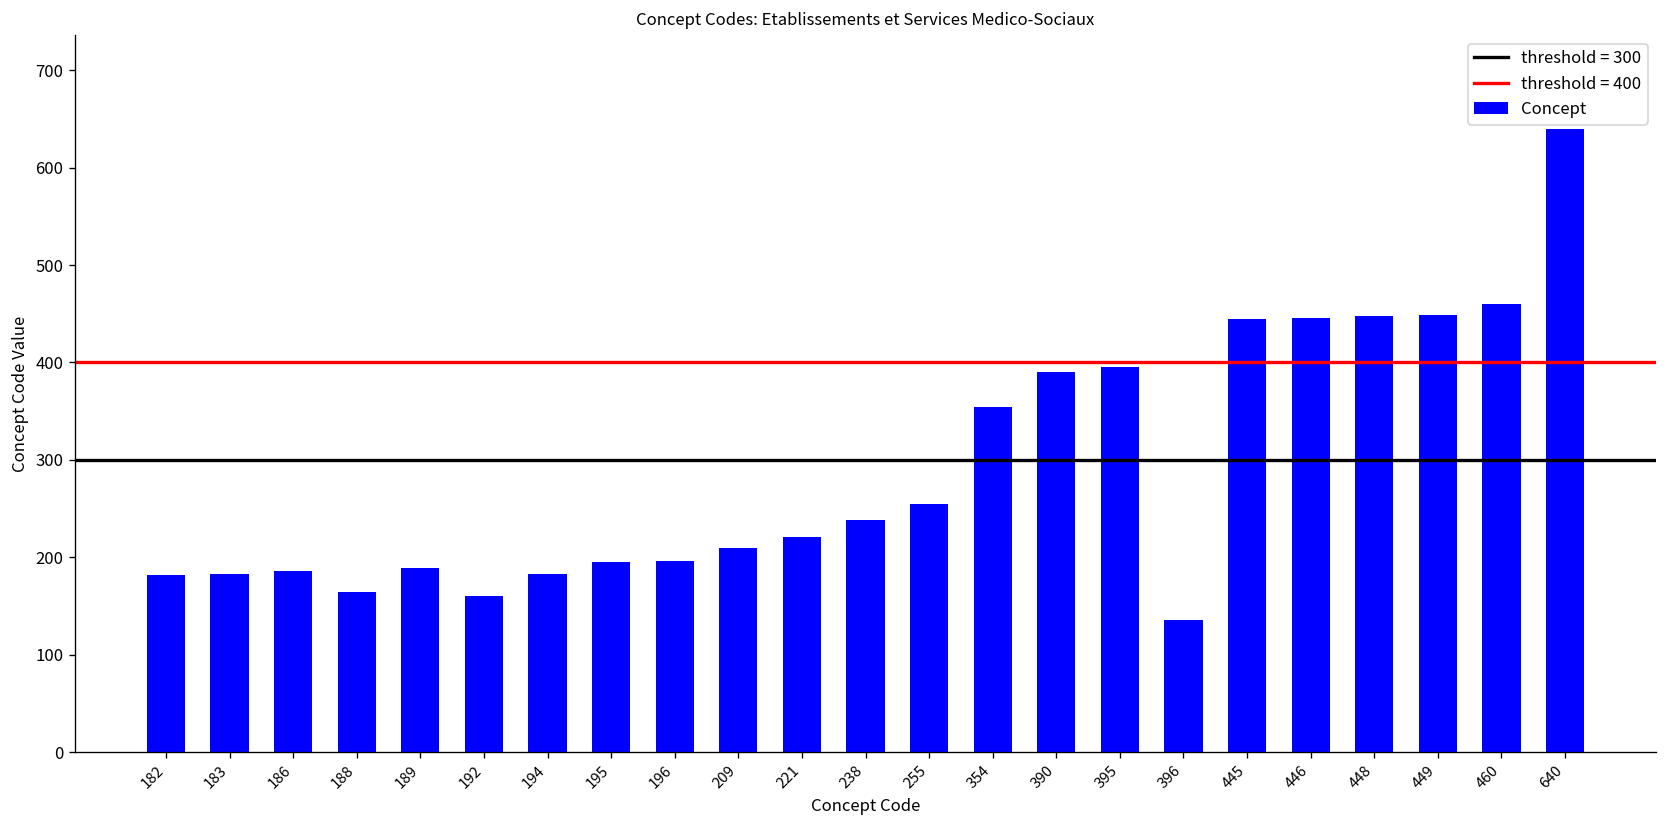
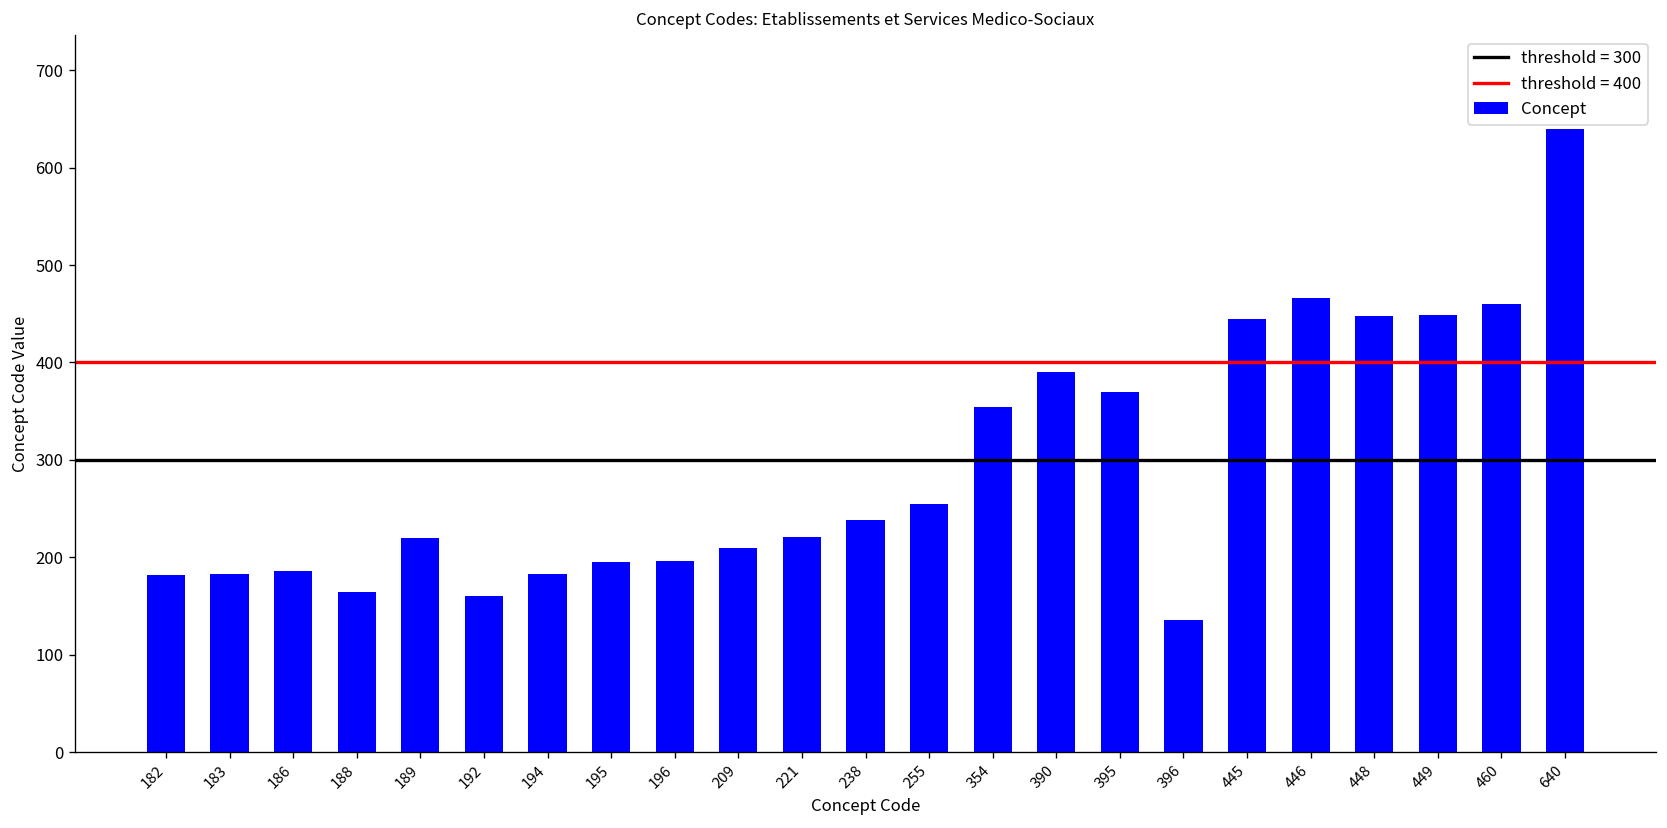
  {
    "182": 180,
    "183": 180,
    "186": 190,
    "188": 160,
-   "189": 190,
+   "189": 220,
    "192": 160,
    "194": 180,
    "195": 200,
    "196": 200,
    "209": 210,
    "221": 220,
    "238": 240,
    "255": 260,
    "354": 350,
    "390": 390,
-   "395": 400,
+   "395": 370,
    "396": 140,
    "445": 450,
-   "446": 450,
+   "446": 470,
    "448": 450,
    "449": 450,
    "460": 460,
    "640": 640
  }
